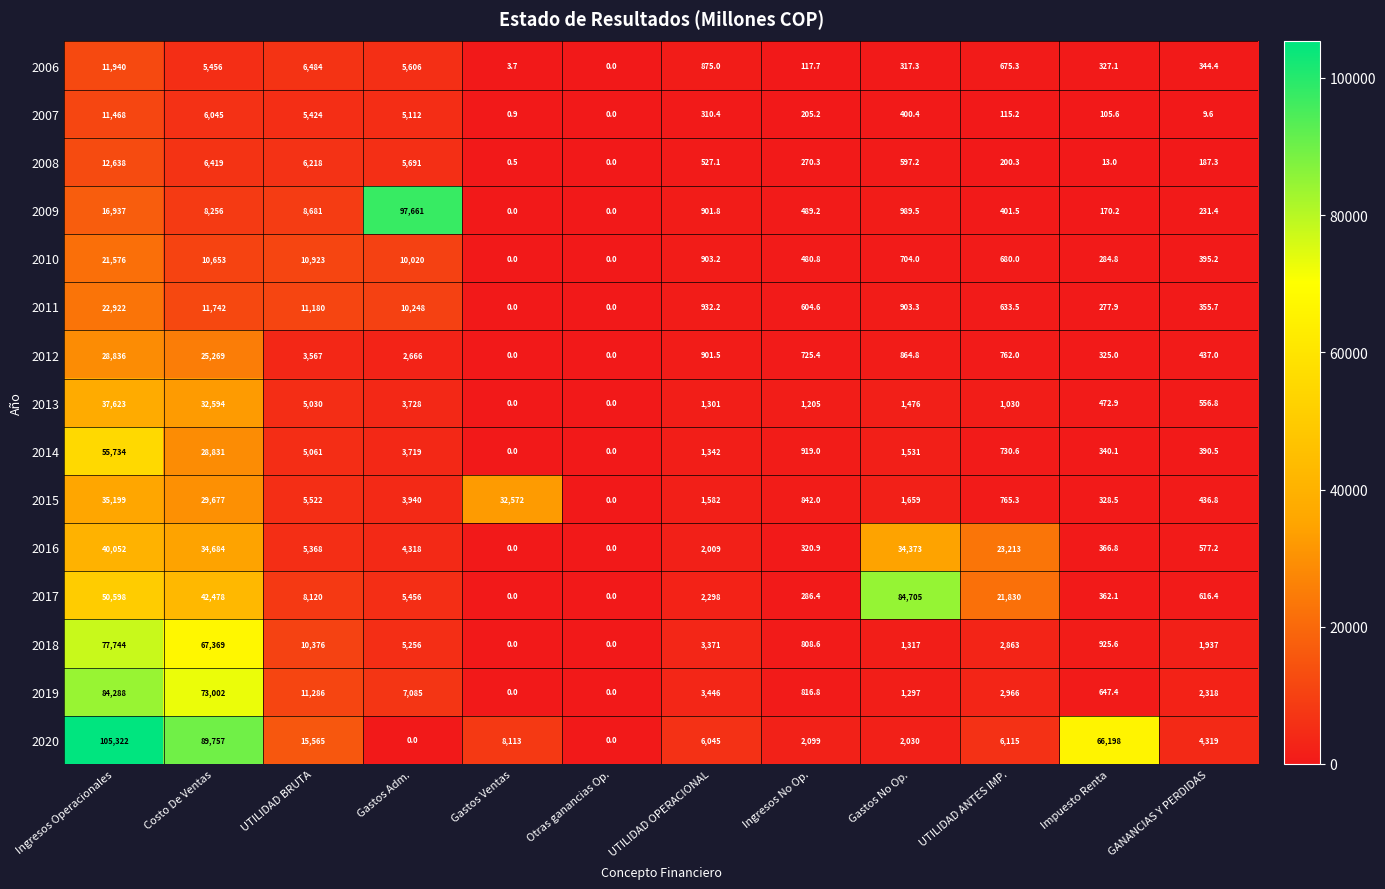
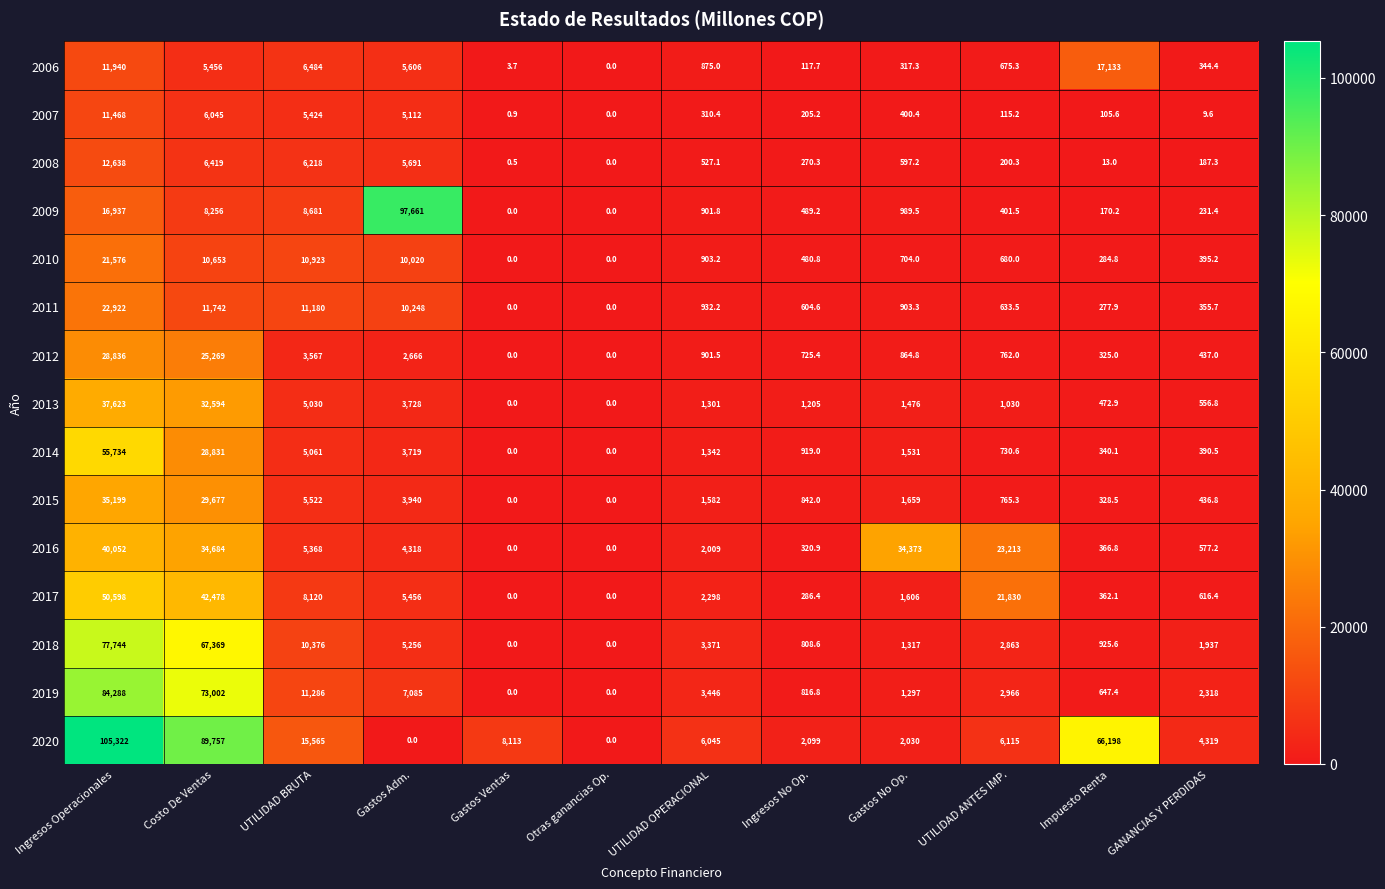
  {
    "2006": {
      "Ingresos Operacionales": "11,940",
      "Costo De Ventas": "5,456",
      "UTILIDAD BRUTA": "6,484",
      "Gastos Adm.": "5,606",
      "Gastos Ventas": "3.7",
      "Otras ganancias Op.": "0.0",
      "UTILIDAD OPERACIONAL": "875.0",
      "Ingresos No Op.": "117.7",
      "Gastos No Op.": "317.3",
      "UTILIDAD ANTES IMP.": "675.3",
-     "Impuesto Renta": "327.1",
+     "Impuesto Renta": "17,133",
      "GANANCIAS Y PERDIDAS": "344.4"
    },
    "2007": {
      "Ingresos Operacionales": "11,468",
      "Costo De Ventas": "6,045",
      "UTILIDAD BRUTA": "5,424",
      "Gastos Adm.": "5,112",
      "Gastos Ventas": "0.9",
      "Otras ganancias Op.": "0.0",
      "UTILIDAD OPERACIONAL": "310.4",
      "Ingresos No Op.": "205.2",
      "Gastos No Op.": "400.4",
      "UTILIDAD ANTES IMP.": "115.2",
      "Impuesto Renta": "105.6",
      "GANANCIAS Y PERDIDAS": "9.6"
    },
    "2008": {
      "Ingresos Operacionales": "12,638",
      "Costo De Ventas": "6,419",
      "UTILIDAD BRUTA": "6,218",
      "Gastos Adm.": "5,691",
      "Gastos Ventas": "0.5",
      "Otras ganancias Op.": "0.0",
      "UTILIDAD OPERACIONAL": "527.1",
      "Ingresos No Op.": "270.3",
      "Gastos No Op.": "597.2",
      "UTILIDAD ANTES IMP.": "200.3",
      "Impuesto Renta": "13.0",
      "GANANCIAS Y PERDIDAS": "187.3"
    },
    "2009": {
      "Ingresos Operacionales": "16,937",
      "Costo De Ventas": "8,256",
      "UTILIDAD BRUTA": "8,681",
      "Gastos Adm.": "97,661",
      "Gastos Ventas": "0.0",
      "Otras ganancias Op.": "0.0",
      "UTILIDAD OPERACIONAL": "901.8",
      "Ingresos No Op.": "489.2",
      "Gastos No Op.": "989.5",
      "UTILIDAD ANTES IMP.": "401.5",
      "Impuesto Renta": "170.2",
      "GANANCIAS Y PERDIDAS": "231.4"
    },
    "2010": {
      "Ingresos Operacionales": "21,576",
      "Costo De Ventas": "10,653",
      "UTILIDAD BRUTA": "10,923",
      "Gastos Adm.": "10,020",
      "Gastos Ventas": "0.0",
      "Otras ganancias Op.": "0.0",
      "UTILIDAD OPERACIONAL": "903.2",
      "Ingresos No Op.": "480.8",
      "Gastos No Op.": "704.0",
      "UTILIDAD ANTES IMP.": "680.0",
      "Impuesto Renta": "284.8",
      "GANANCIAS Y PERDIDAS": "395.2"
    },
    "2011": {
      "Ingresos Operacionales": "22,922",
      "Costo De Ventas": "11,742",
      "UTILIDAD BRUTA": "11,180",
      "Gastos Adm.": "10,248",
      "Gastos Ventas": "0.0",
      "Otras ganancias Op.": "0.0",
      "UTILIDAD OPERACIONAL": "932.2",
      "Ingresos No Op.": "604.6",
      "Gastos No Op.": "903.3",
      "UTILIDAD ANTES IMP.": "633.5",
      "Impuesto Renta": "277.9",
      "GANANCIAS Y PERDIDAS": "355.7"
    },
    "2012": {
      "Ingresos Operacionales": "28,836",
      "Costo De Ventas": "25,269",
      "UTILIDAD BRUTA": "3,567",
      "Gastos Adm.": "2,666",
      "Gastos Ventas": "0.0",
      "Otras ganancias Op.": "0.0",
      "UTILIDAD OPERACIONAL": "901.5",
      "Ingresos No Op.": "725.4",
      "Gastos No Op.": "864.8",
      "UTILIDAD ANTES IMP.": "762.0",
      "Impuesto Renta": "325.0",
      "GANANCIAS Y PERDIDAS": "437.0"
    },
    "2013": {
      "Ingresos Operacionales": "37,623",
      "Costo De Ventas": "32,594",
      "UTILIDAD BRUTA": "5,030",
      "Gastos Adm.": "3,728",
      "Gastos Ventas": "0.0",
      "Otras ganancias Op.": "0.0",
      "UTILIDAD OPERACIONAL": "1,301",
      "Ingresos No Op.": "1,205",
      "Gastos No Op.": "1,476",
      "UTILIDAD ANTES IMP.": "1,030",
      "Impuesto Renta": "472.9",
      "GANANCIAS Y PERDIDAS": "556.8"
    },
    "2014": {
      "Ingresos Operacionales": "55,734",
      "Costo De Ventas": "28,831",
      "UTILIDAD BRUTA": "5,061",
      "Gastos Adm.": "3,719",
      "Gastos Ventas": "0.0",
      "Otras ganancias Op.": "0.0",
      "UTILIDAD OPERACIONAL": "1,342",
      "Ingresos No Op.": "919.0",
      "Gastos No Op.": "1,531",
      "UTILIDAD ANTES IMP.": "730.6",
      "Impuesto Renta": "340.1",
      "GANANCIAS Y PERDIDAS": "390.5"
    },
    "2015": {
      "Ingresos Operacionales": "35,199",
      "Costo De Ventas": "29,677",
      "UTILIDAD BRUTA": "5,522",
      "Gastos Adm.": "3,940",
-     "Gastos Ventas": "32,572",
+     "Gastos Ventas": "0.0",
      "Otras ganancias Op.": "0.0",
      "UTILIDAD OPERACIONAL": "1,582",
      "Ingresos No Op.": "842.0",
      "Gastos No Op.": "1,659",
      "UTILIDAD ANTES IMP.": "765.3",
      "Impuesto Renta": "328.5",
      "GANANCIAS Y PERDIDAS": "436.8"
    },
    "2016": {
      "Ingresos Operacionales": "40,052",
      "Costo De Ventas": "34,684",
      "UTILIDAD BRUTA": "5,368",
      "Gastos Adm.": "4,318",
      "Gastos Ventas": "0.0",
      "Otras ganancias Op.": "0.0",
      "UTILIDAD OPERACIONAL": "2,009",
      "Ingresos No Op.": "320.9",
      "Gastos No Op.": "34,373",
      "UTILIDAD ANTES IMP.": "23,213",
      "Impuesto Renta": "366.8",
      "GANANCIAS Y PERDIDAS": "577.2"
    },
    "2017": {
      "Ingresos Operacionales": "50,598",
      "Costo De Ventas": "42,478",
      "UTILIDAD BRUTA": "8,120",
      "Gastos Adm.": "5,456",
      "Gastos Ventas": "0.0",
      "Otras ganancias Op.": "0.0",
      "UTILIDAD OPERACIONAL": "2,298",
      "Ingresos No Op.": "286.4",
-     "Gastos No Op.": "84,705",
+     "Gastos No Op.": "1,606",
      "UTILIDAD ANTES IMP.": "21,830",
      "Impuesto Renta": "362.1",
      "GANANCIAS Y PERDIDAS": "616.4"
    },
    "2018": {
      "Ingresos Operacionales": "77,744",
      "Costo De Ventas": "67,369",
      "UTILIDAD BRUTA": "10,376",
      "Gastos Adm.": "5,256",
      "Gastos Ventas": "0.0",
      "Otras ganancias Op.": "0.0",
      "UTILIDAD OPERACIONAL": "3,371",
      "Ingresos No Op.": "808.6",
      "Gastos No Op.": "1,317",
      "UTILIDAD ANTES IMP.": "2,863",
      "Impuesto Renta": "925.6",
      "GANANCIAS Y PERDIDAS": "1,937"
    },
    "2019": {
      "Ingresos Operacionales": "84,288",
      "Costo De Ventas": "73,002",
      "UTILIDAD BRUTA": "11,286",
      "Gastos Adm.": "7,085",
      "Gastos Ventas": "0.0",
      "Otras ganancias Op.": "0.0",
      "UTILIDAD OPERACIONAL": "3,446",
      "Ingresos No Op.": "816.8",
      "Gastos No Op.": "1,297",
      "UTILIDAD ANTES IMP.": "2,966",
      "Impuesto Renta": "647.4",
      "GANANCIAS Y PERDIDAS": "2,318"
    },
    "2020": {
      "Ingresos Operacionales": "105,322",
      "Costo De Ventas": "89,757",
      "UTILIDAD BRUTA": "15,565",
      "Gastos Adm.": "0.0",
      "Gastos Ventas": "8,113",
      "Otras ganancias Op.": "0.0",
      "UTILIDAD OPERACIONAL": "6,045",
      "Ingresos No Op.": "2,099",
      "Gastos No Op.": "2,030",
      "UTILIDAD ANTES IMP.": "6,115",
      "Impuesto Renta": "66,198",
      "GANANCIAS Y PERDIDAS": "4,319"
    }
  }
